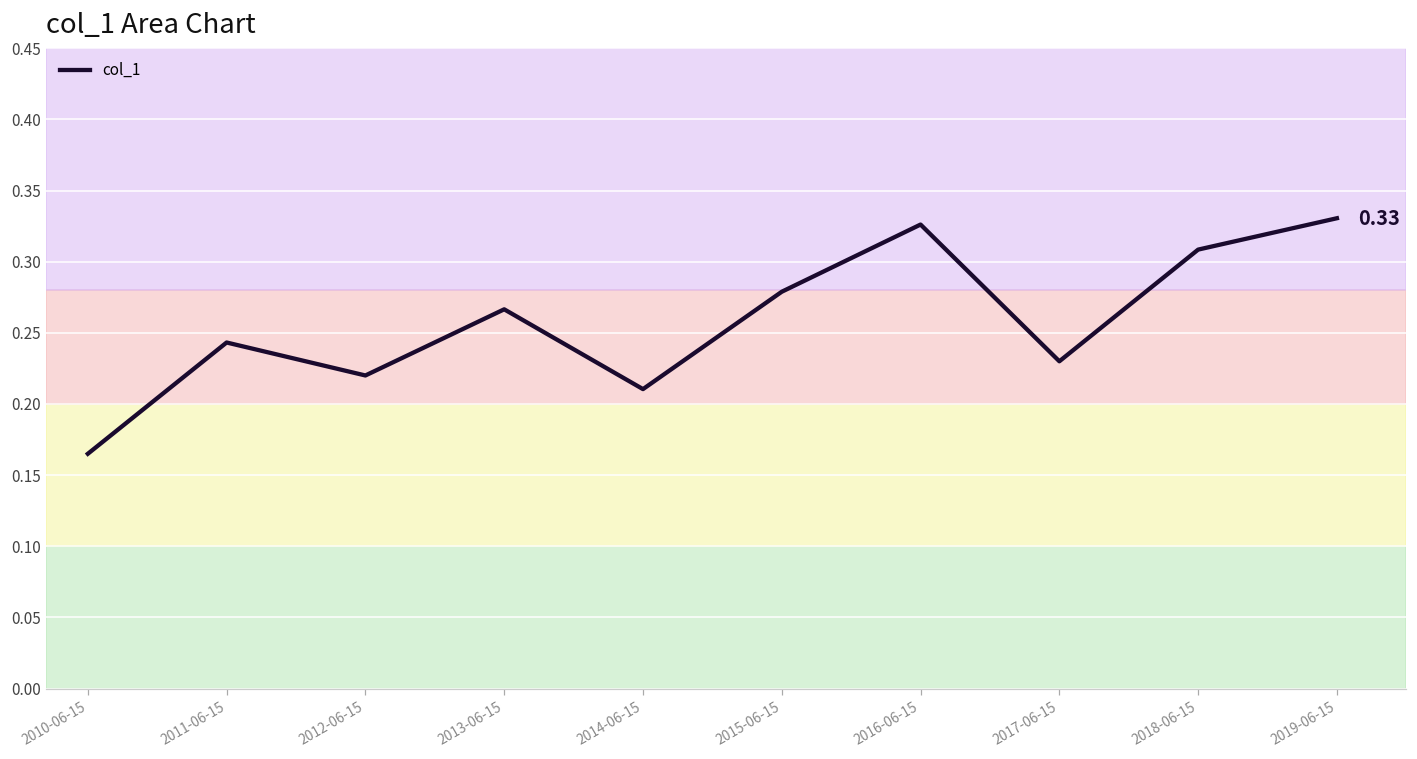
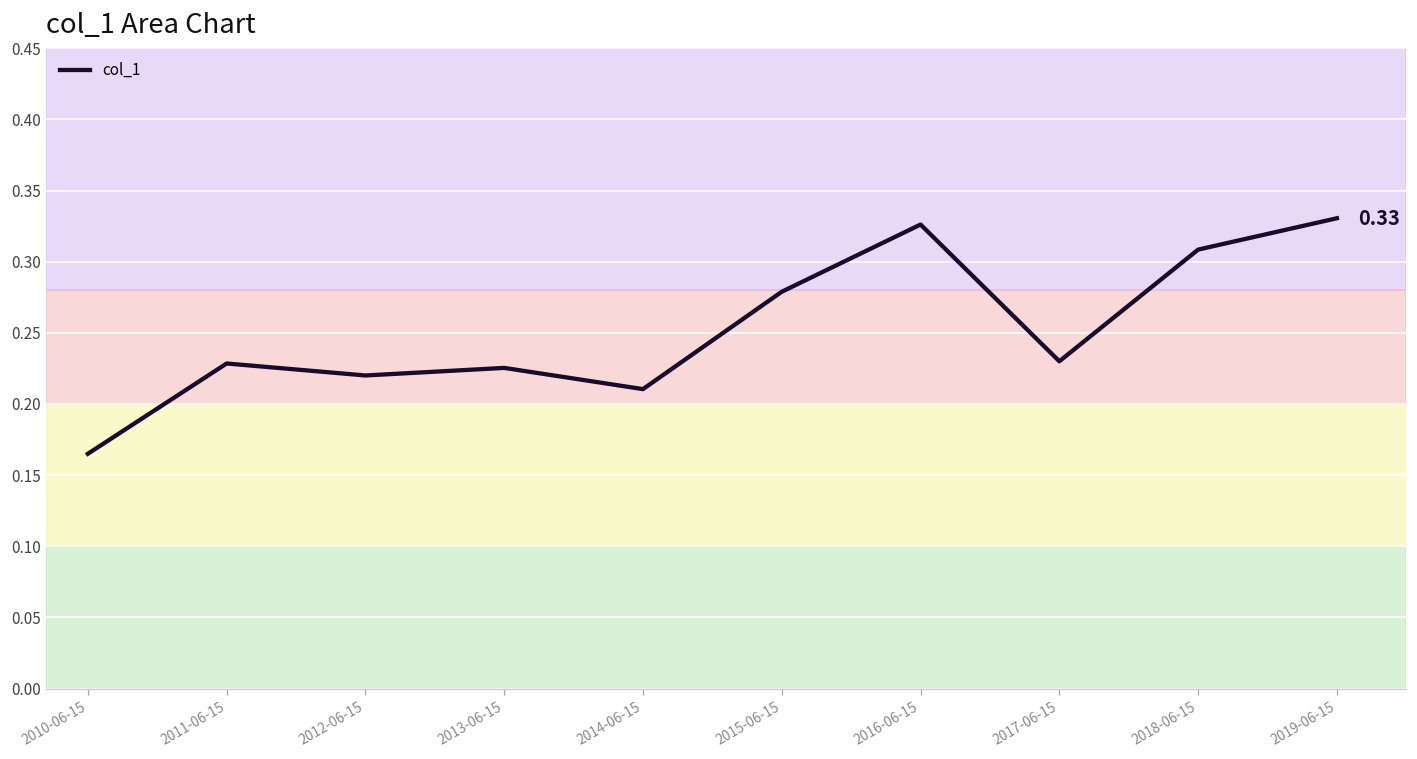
  {
    "2010-06-15": 0.165,
-   "2011-06-15": 0.243,
+   "2011-06-15": 0.228,
    "2012-06-15": 0.220,
-   "2013-06-15": 0.267,
+   "2013-06-15": 0.225,
    "2014-06-15": 0.210,
    "2015-06-15": 0.279,
    "2016-06-15": 0.326,
    "2017-06-15": 0.230,
    "2018-06-15": 0.309
  }
